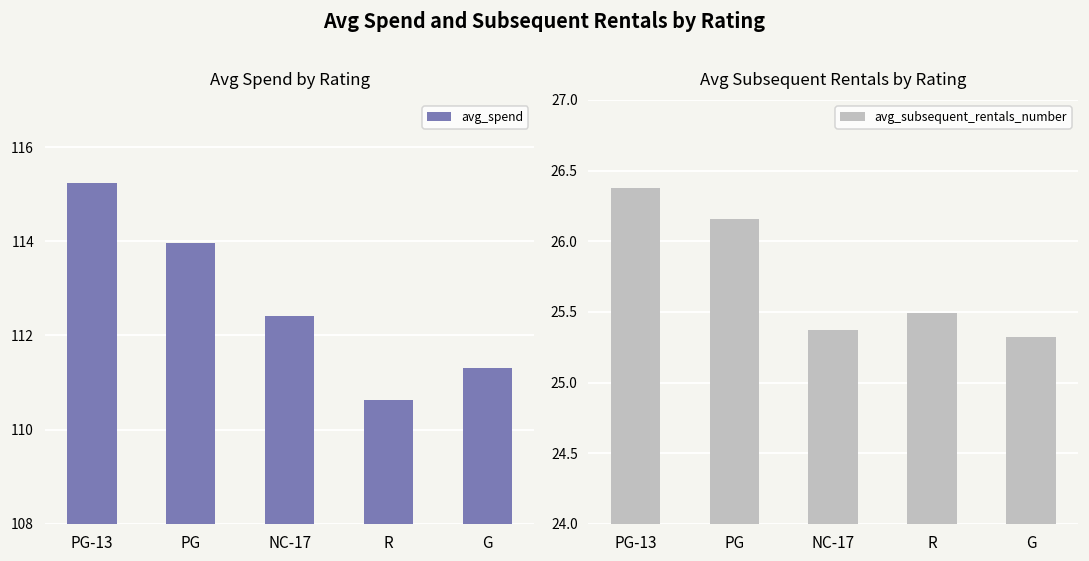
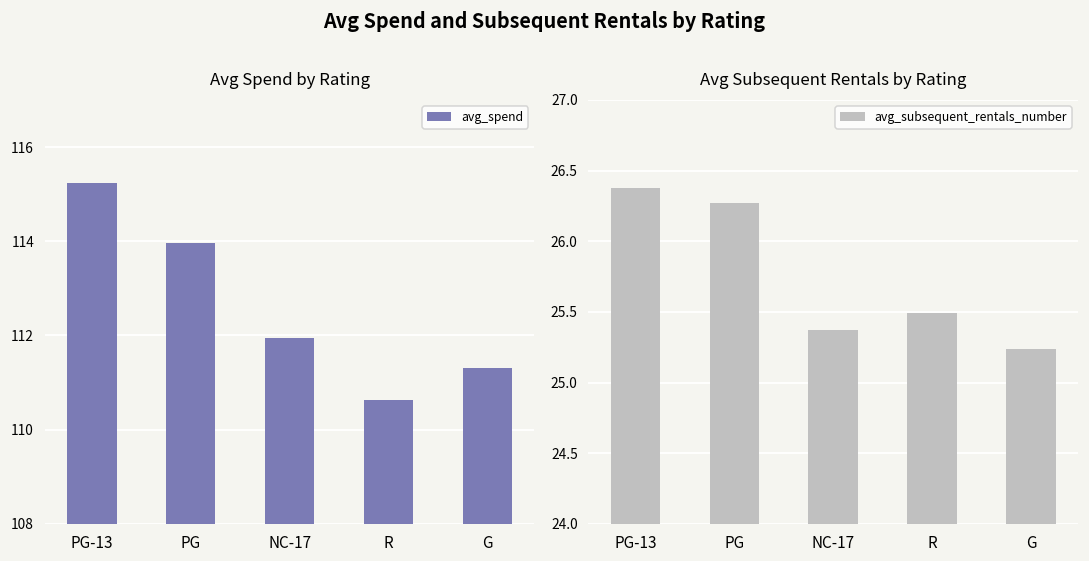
  {
    "Avg Spend by Rating": {
      "PG-13": 115.2,
      "PG": 114.0,
-     "NC-17": 112.4,
+     "NC-17": 111.9,
      "R": 110.6,
      "G": 111.3
    },
    "Avg Subsequent Rentals by Rating": {
      "PG-13": 26.38,
-     "PG": 26.16,
+     "PG": 26.27,
      "NC-17": 25.37,
      "R": 25.49,
-     "G": 25.32
+     "G": 25.24
    }
  }
